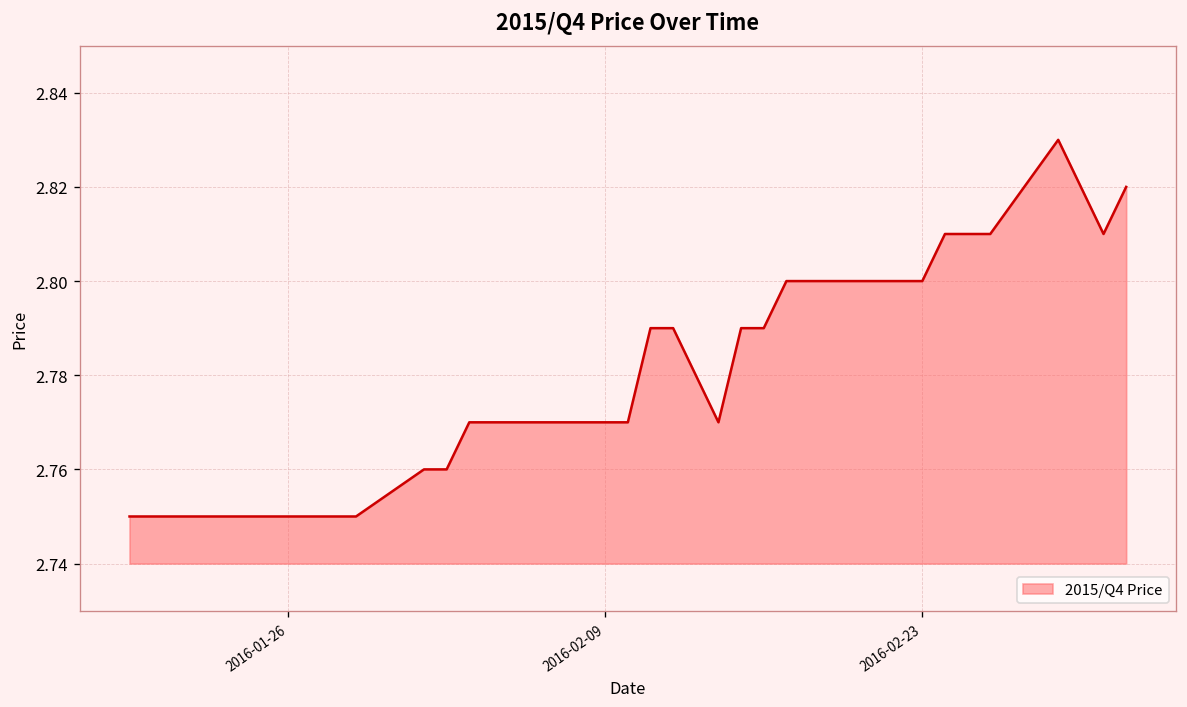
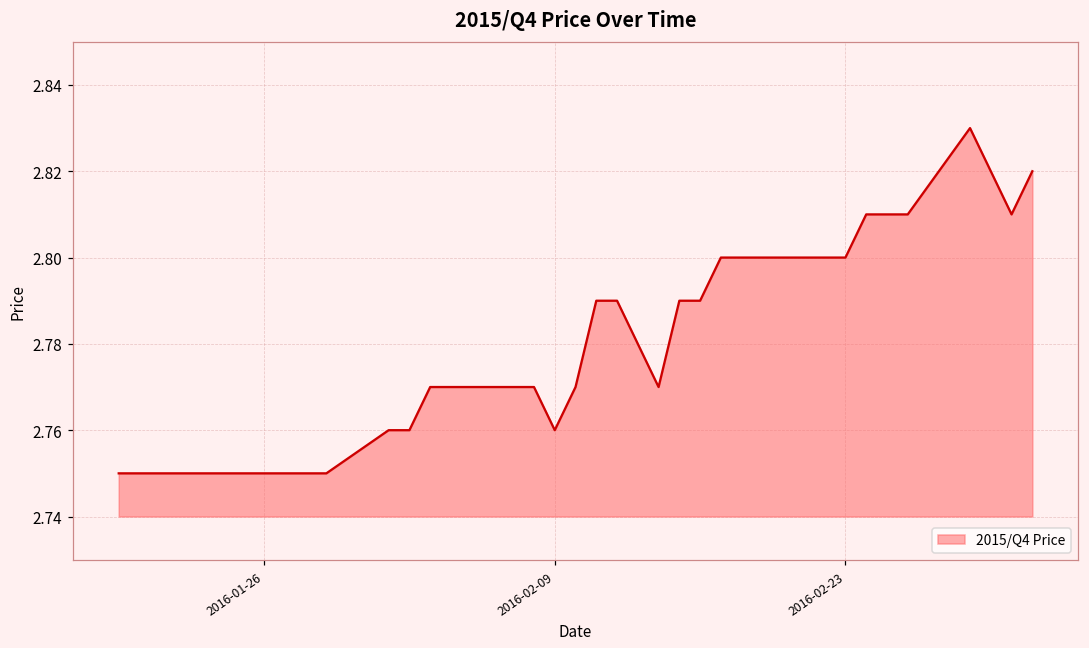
  {
    "2016-01-26": 2.75,
-   "2016-02-09": 2.77,
+   "2016-02-09": 2.76,
    "2016-02-23": 2.80
  }
